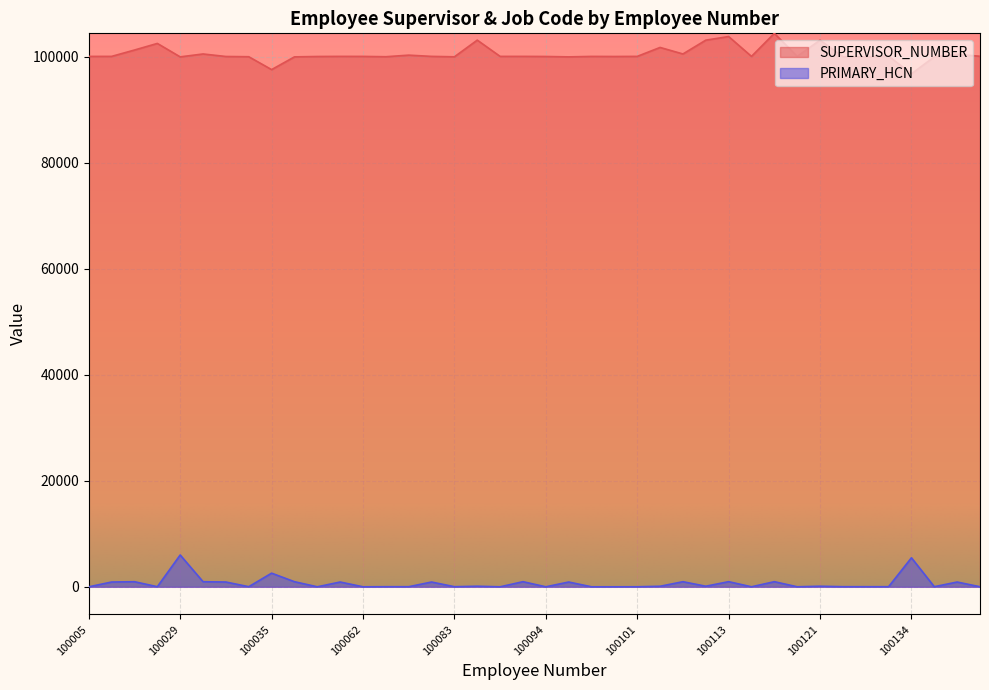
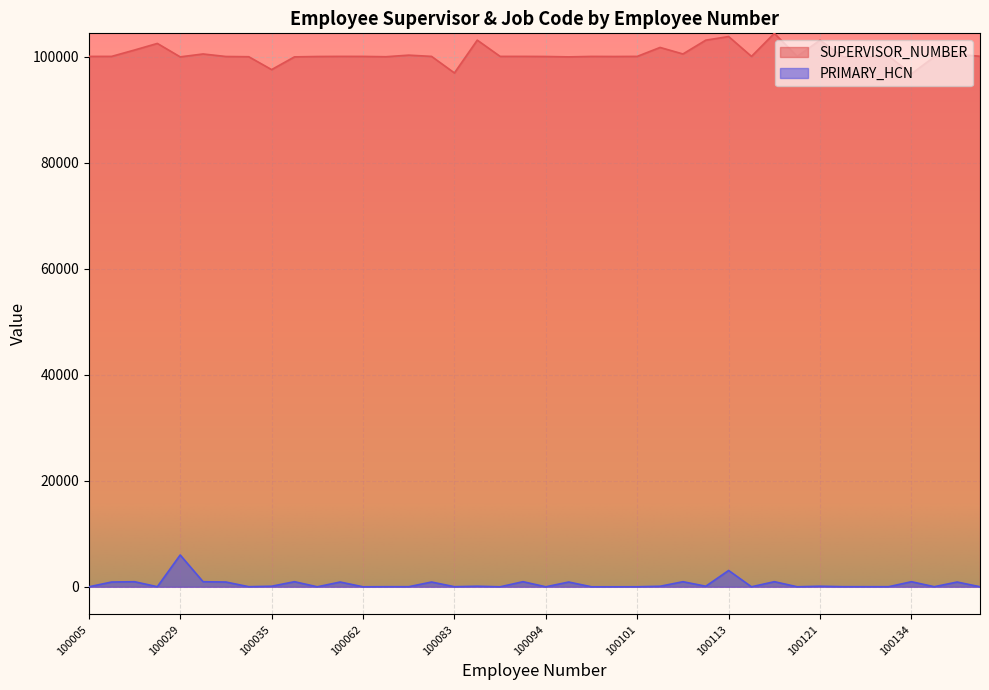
  {
    "SUPERVISOR_NUMBER": {
      "100005": 100000,
      "100029": 100000,
      "100035": 98000,
      "100062": 100000,
-     "100083": 100000,
+     "100083": 97000,
      "100094": 100000,
      "100101": 100000,
      "100113": 104000,
      "100121": 103000
    },
    "PRIMARY_HCN": {
      "100005": 0,
      "100029": 6000,
-     "100035": 3000,
+     "100035": 0,
      "100062": 0,
      "100083": 0,
      "100094": 0,
      "100101": 0,
-     "100113": 1000,
+     "100113": 3000,
      "100121": 0,
-     "100134": 5000
+     "100134": 1000
    }
  }
